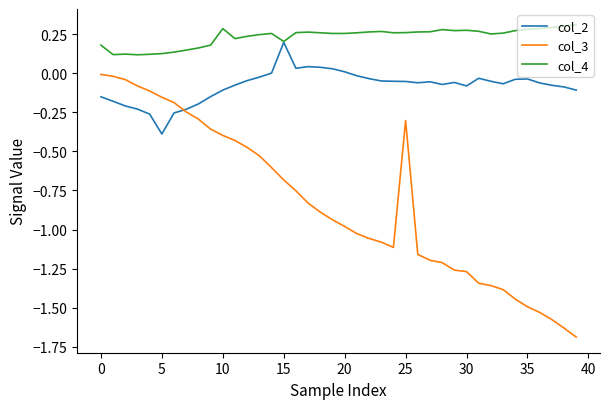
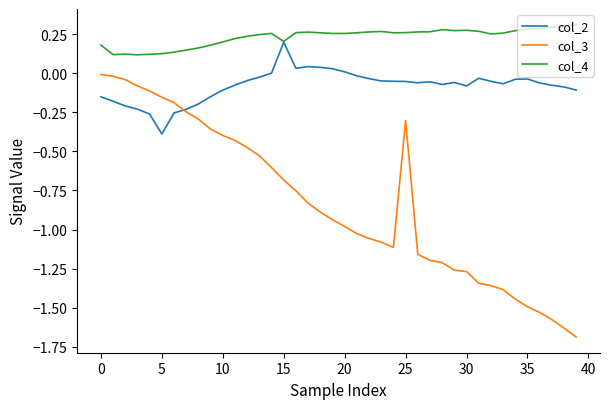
  {
    "col_2": {
      "0": -0.15,
      "5": -0.39,
      "10": -0.11,
      "20": 0.01,
      "25": -0.05,
      "30": -0.08,
      "35": -0.04
    },
    "col_3": {
      "0": -0.01,
      "5": -0.15,
      "10": -0.40,
      "15": -0.68,
      "20": -0.98,
      "25": -0.30,
      "30": -1.27,
      "35": -1.49
    },
    "col_4": {
      "0": 0.18,
      "5": 0.12,
-     "10": 0.28,
+     "10": 0.20,
      "20": 0.25,
      "25": 0.26,
      "30": 0.27
    }
  }
